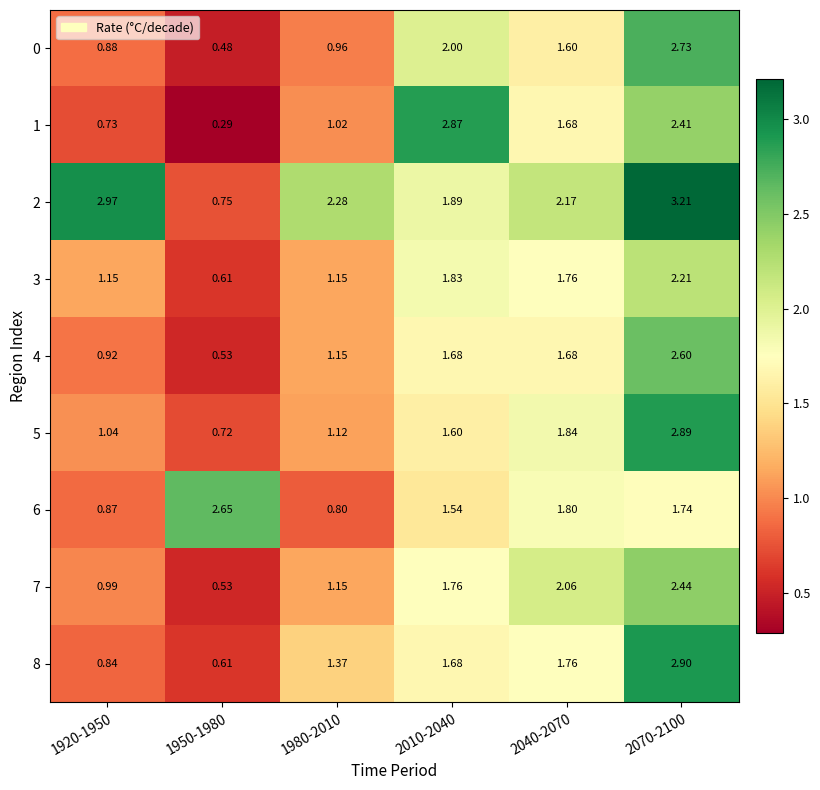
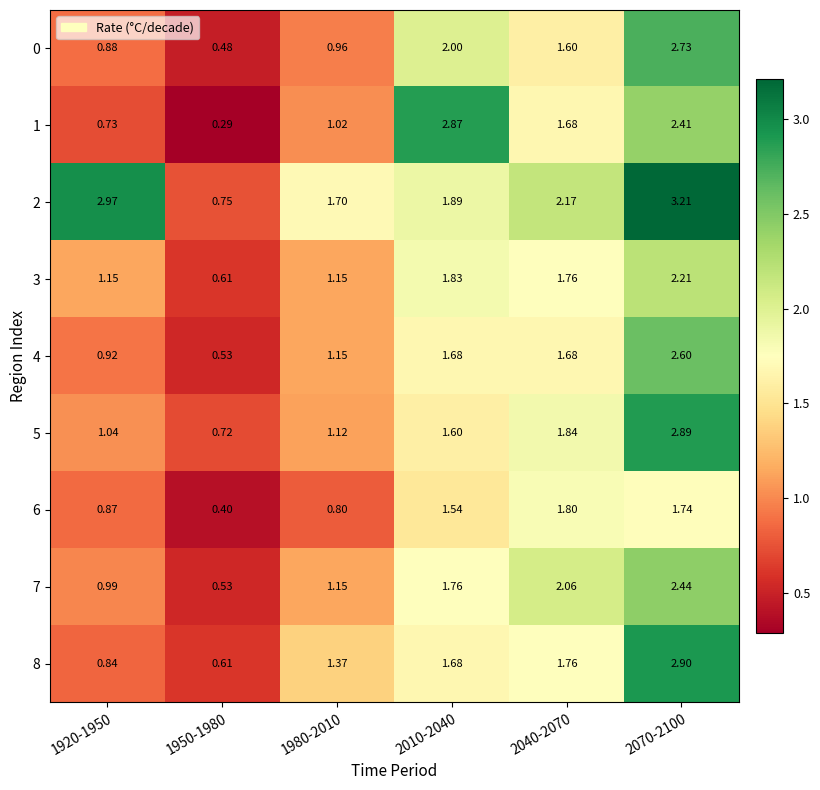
  {
    "0": {
      "1920-1950": 0.88,
      "1950-1980": 0.48,
      "1980-2010": 0.96,
      "2010-2040": 2.00,
      "2040-2070": 1.60,
      "2070-2100": 2.73
    },
    "1": {
      "1920-1950": 0.73,
      "1950-1980": 0.29,
      "1980-2010": 1.02,
      "2010-2040": 2.87,
      "2040-2070": 1.68,
      "2070-2100": 2.41
    },
    "2": {
      "1920-1950": 2.97,
      "1950-1980": 0.75,
-     "1980-2010": 2.28,
+     "1980-2010": 1.70,
      "2010-2040": 1.89,
      "2040-2070": 2.17,
      "2070-2100": 3.21
    },
    "3": {
      "1920-1950": 1.15,
      "1950-1980": 0.61,
      "1980-2010": 1.15,
      "2010-2040": 1.83,
      "2040-2070": 1.76,
      "2070-2100": 2.21
    },
    "4": {
      "1920-1950": 0.92,
      "1950-1980": 0.53,
      "1980-2010": 1.15,
      "2010-2040": 1.68,
      "2040-2070": 1.68,
      "2070-2100": 2.60
    },
    "5": {
      "1920-1950": 1.04,
      "1950-1980": 0.72,
      "1980-2010": 1.12,
      "2010-2040": 1.60,
      "2040-2070": 1.84,
      "2070-2100": 2.89
    },
    "6": {
      "1920-1950": 0.87,
-     "1950-1980": 2.65,
+     "1950-1980": 0.40,
      "1980-2010": 0.80,
      "2010-2040": 1.54,
      "2040-2070": 1.80,
      "2070-2100": 1.74
    },
    "7": {
      "1920-1950": 0.99,
      "1950-1980": 0.53,
      "1980-2010": 1.15,
      "2010-2040": 1.76,
      "2040-2070": 2.06,
      "2070-2100": 2.44
    },
    "8": {
      "1920-1950": 0.84,
      "1950-1980": 0.61,
      "1980-2010": 1.37,
      "2010-2040": 1.68,
      "2040-2070": 1.76,
      "2070-2100": 2.90
    }
  }
